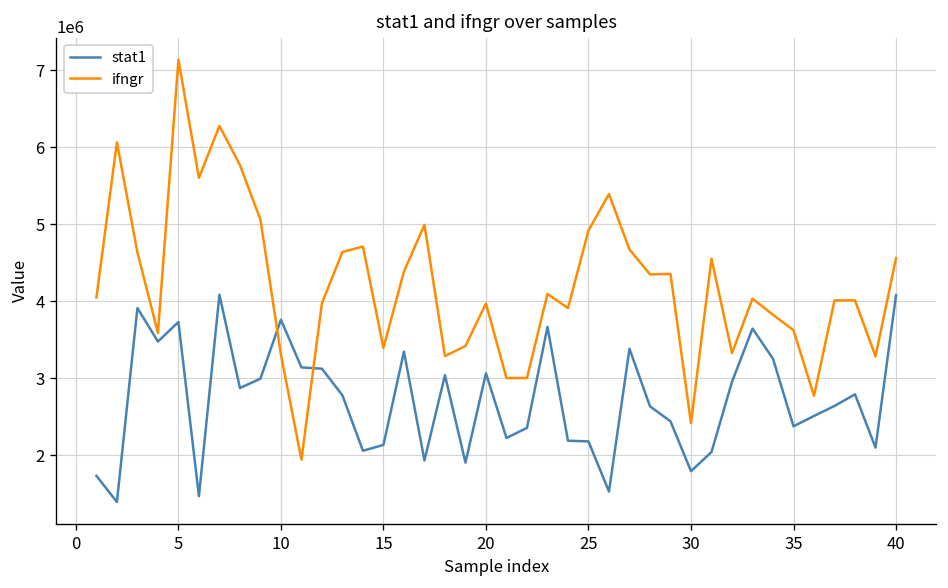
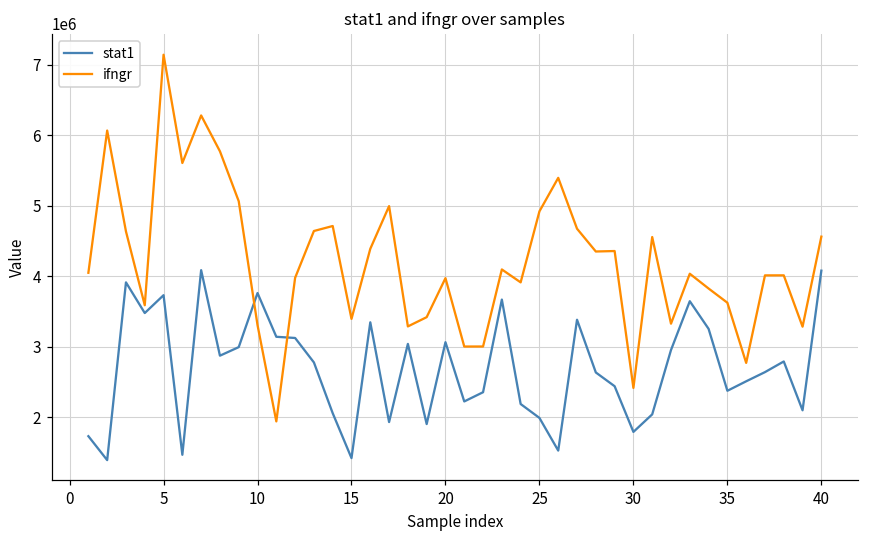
  {
    "stat1": {
      "5": 3700000,
      "10": 3800000,
-     "15": 2100000,
+     "15": 1400000,
      "20": 3100000,
-     "25": 2200000,
+     "25": 2000000,
      "30": 1800000,
      "35": 2400000,
      "40": 4100000
    },
    "ifngr": {
      "5": 7100000,
      "10": 3300000,
      "15": 3400000,
      "20": 4000000,
      "25": 4900000,
      "30": 2400000,
      "35": 3600000,
      "40": 4600000
    }
  }
